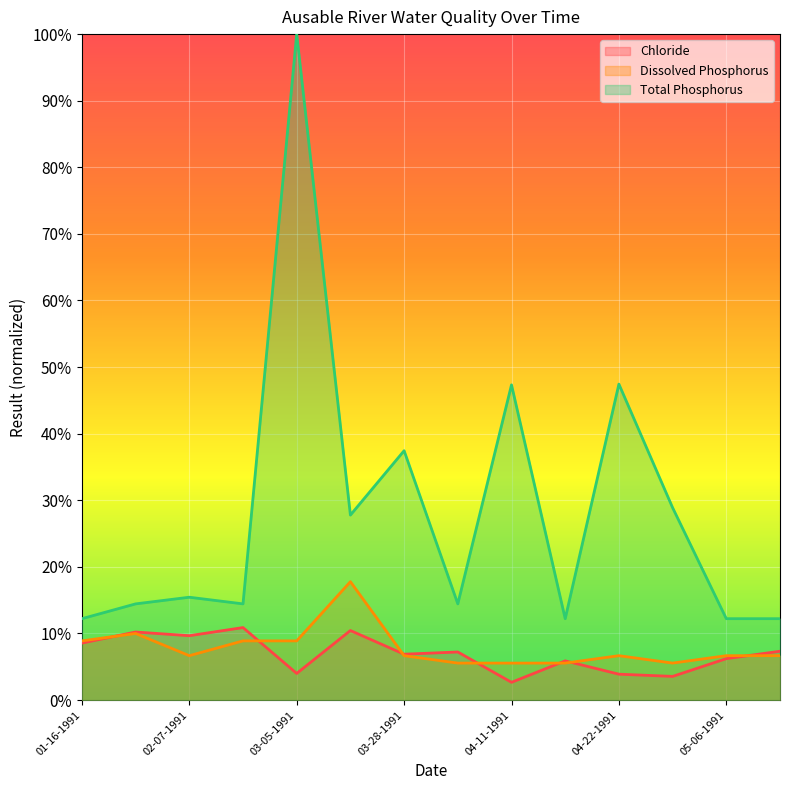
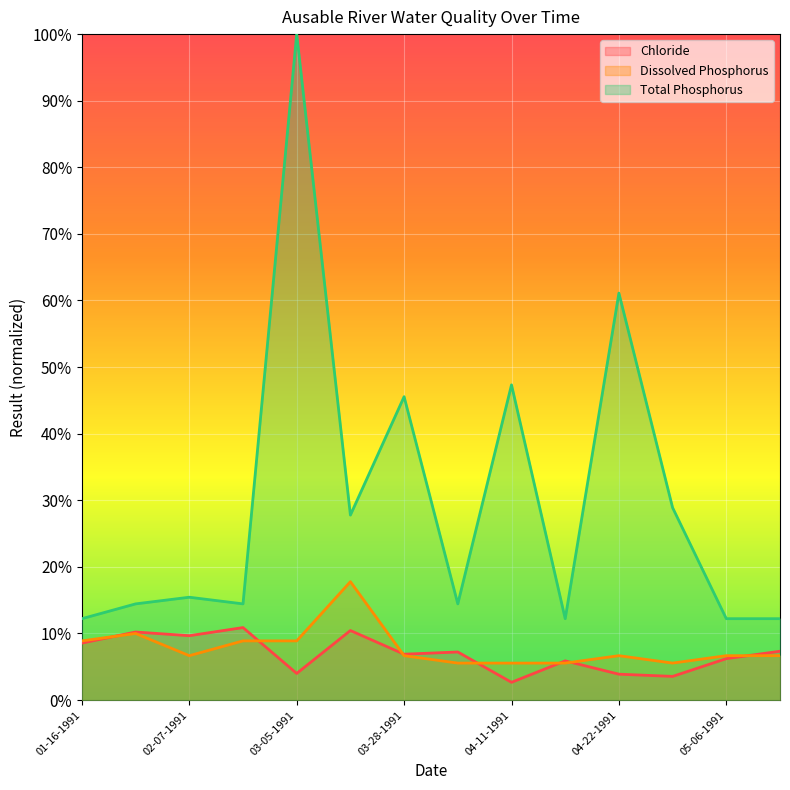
  {
    "Total Phosphorus": {
      "01-16-1991": "12%",
      "02-07-1991": "15%",
      "03-05-1991": "100%",
-     "03-28-1991": "37%",
+     "03-28-1991": "46%",
      "04-11-1991": "47%",
-     "04-22-1991": "47%",
+     "04-22-1991": "61%",
      "05-06-1991": "12%"
    }
  }
